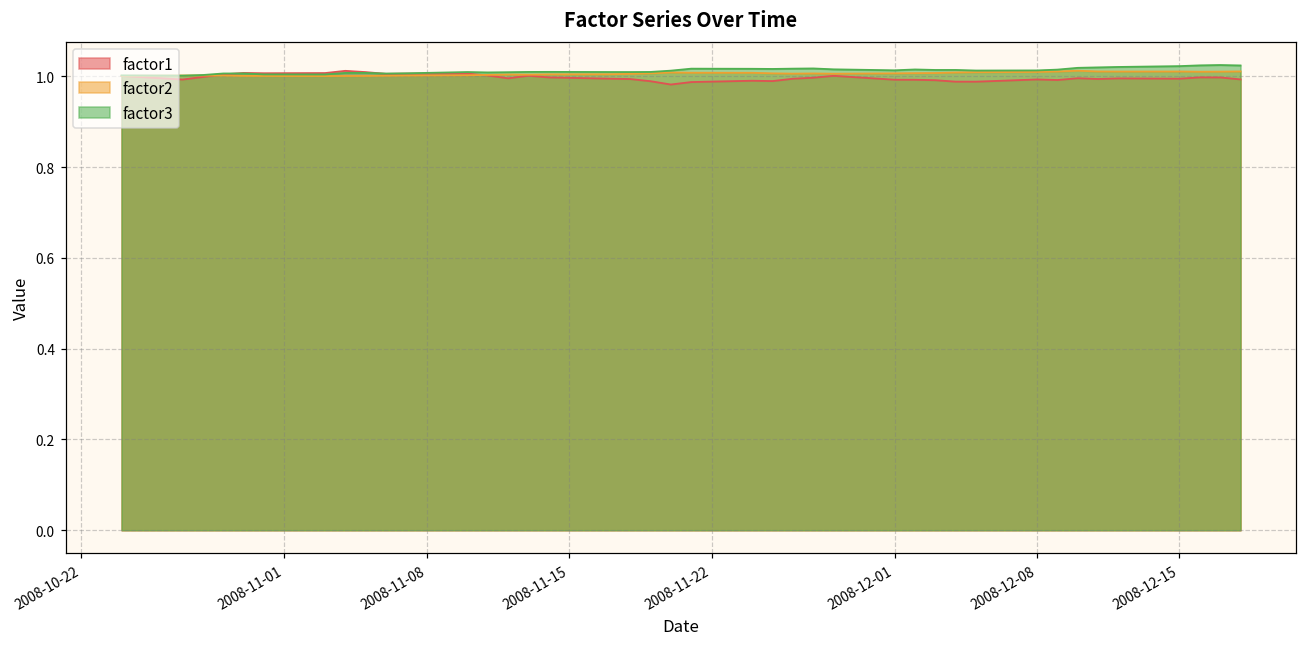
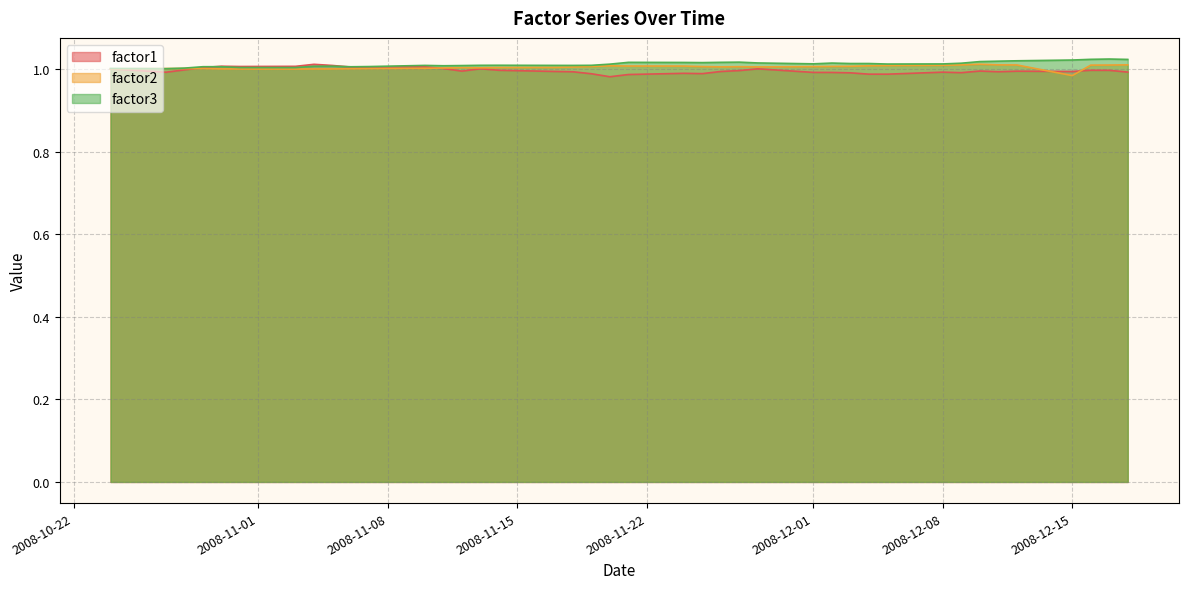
  {
    "factor1": {
      "2008-12-01": 0.99,
      "2008-12-08": 0.99,
      "2008-12-15": 0.99
    },
    "factor2": {
      "2008-12-01": 1.01,
-     "2008-12-15": 1.01
+     "2008-12-15": 0.98
    },
    "factor3": {
      "2008-12-01": 1.01,
      "2008-12-15": 1.02
    }
  }
